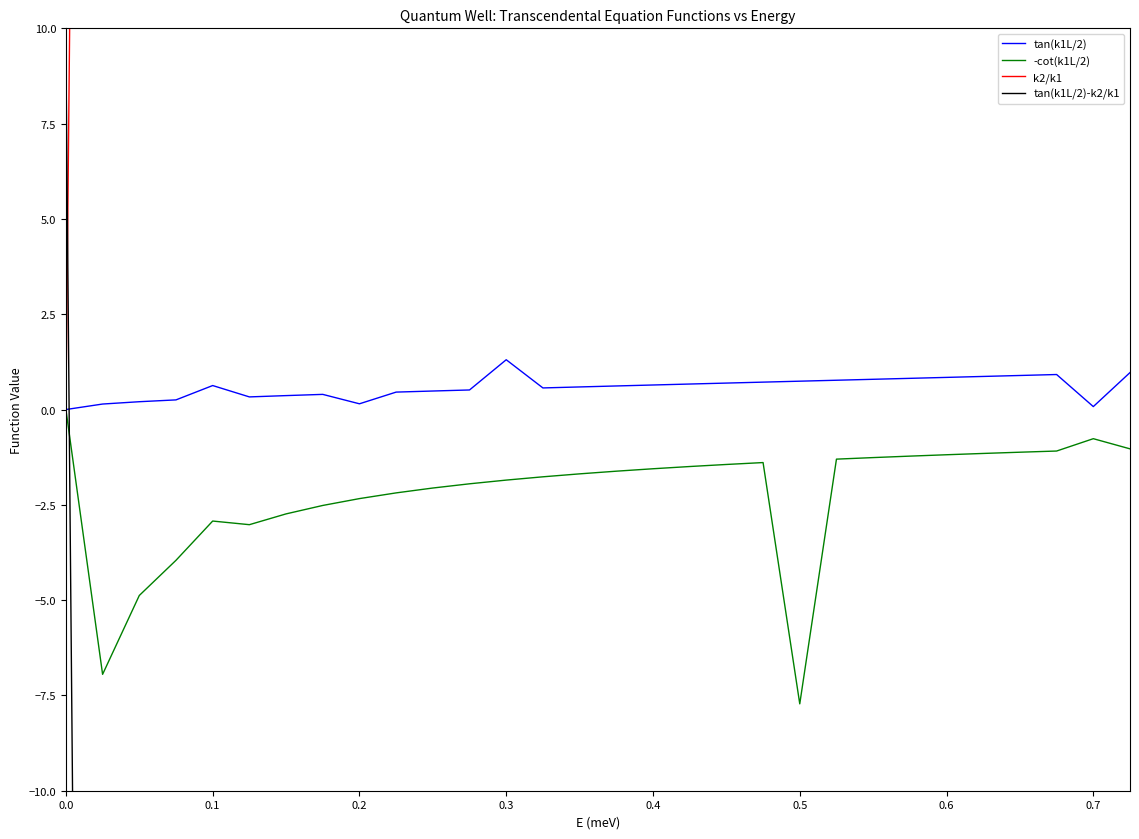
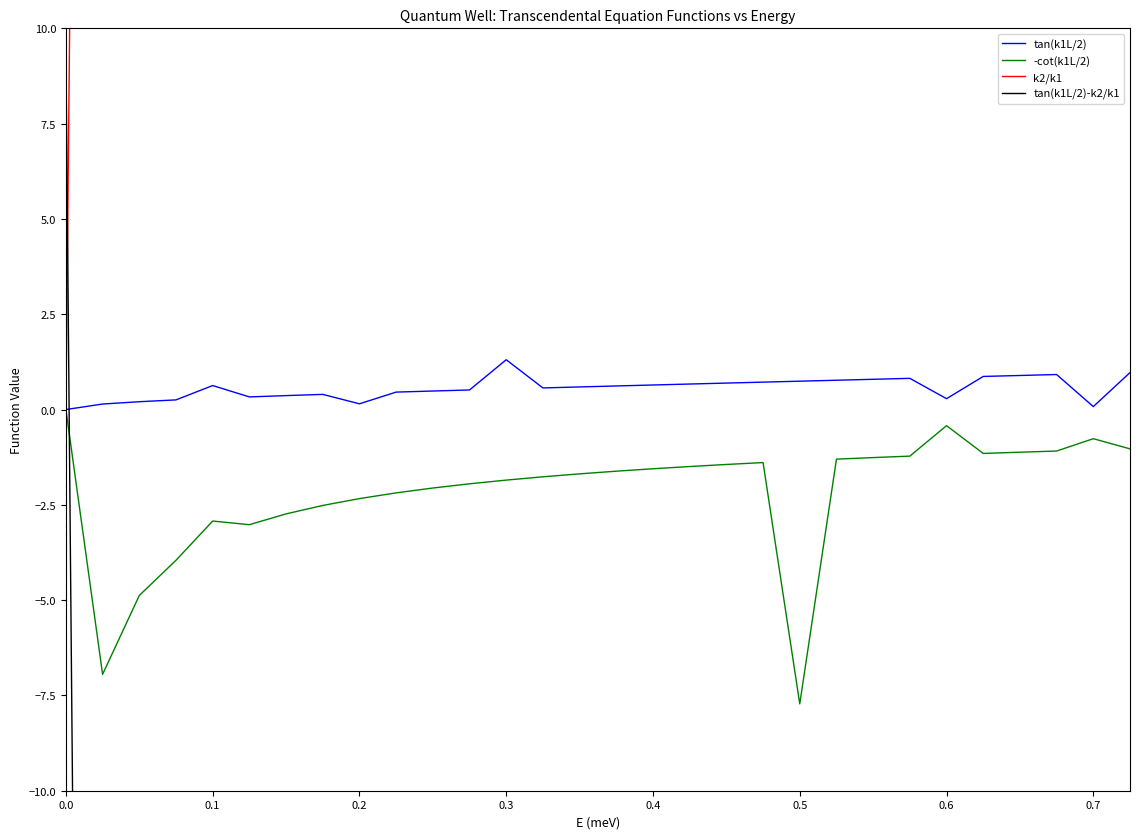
  {
    "tan(k1L/2)": {
      "0.1": 0.6,
      "0.2": 0.2,
      "0.3": 1.3,
      "0.4": 0.6,
      "0.5": 0.7,
-     "0.6": 0.8,
+     "0.6": 0.3,
      "0.7": 0.1
    },
    "-cot(k1L/2)": {
      "0.1": -2.9,
      "0.2": -2.3,
      "0.3": -1.9,
      "0.4": -1.6,
      "0.5": -7.7,
-     "0.6": -1.2,
+     "0.6": -0.4,
      "0.7": -0.8
    },
    "tan(k1L/2)-k2/k1": {
      "0.0": 9.4
    }
  }
